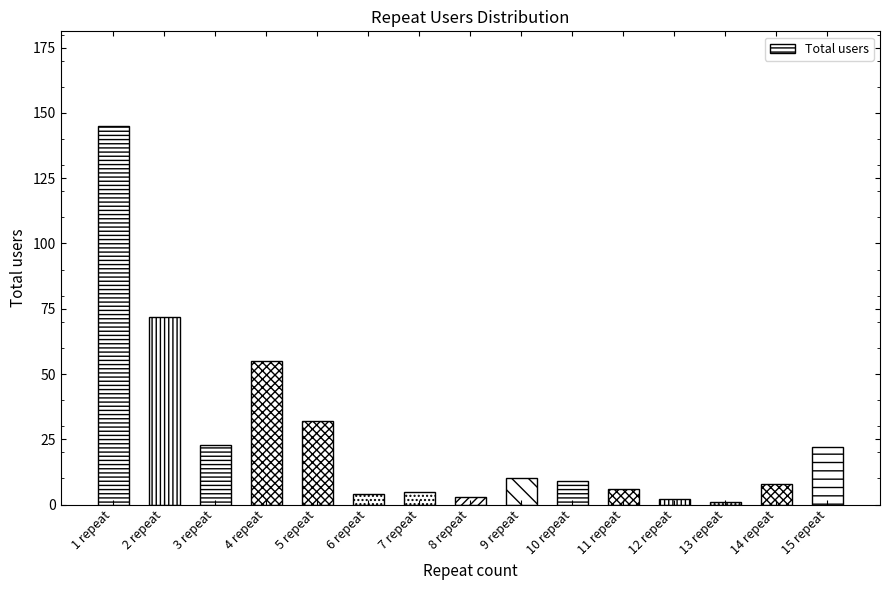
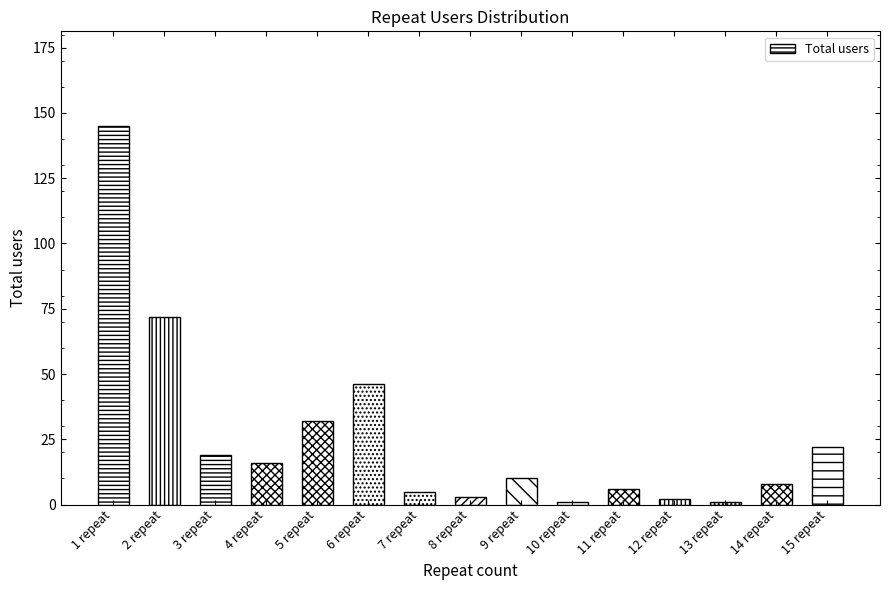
  {
    "1 repeat": 145,
    "2 repeat": 72,
-   "3 repeat": 23,
-   "4 repeat": 55,
+   "3 repeat": 19,
+   "4 repeat": 16,
    "5 repeat": 32,
-   "6 repeat": 4,
+   "6 repeat": 46,
    "7 repeat": 5,
    "8 repeat": 3,
    "9 repeat": 10,
-   "10 repeat": 9,
+   "10 repeat": 1,
    "11 repeat": 6,
    "12 repeat": 2,
    "13 repeat": 1,
    "14 repeat": 8,
    "15 repeat": 22
  }
